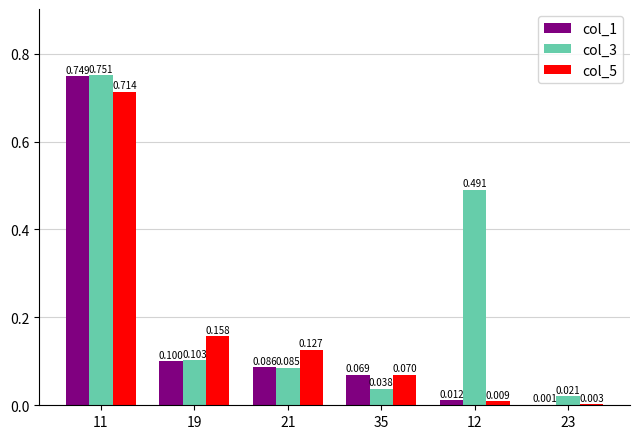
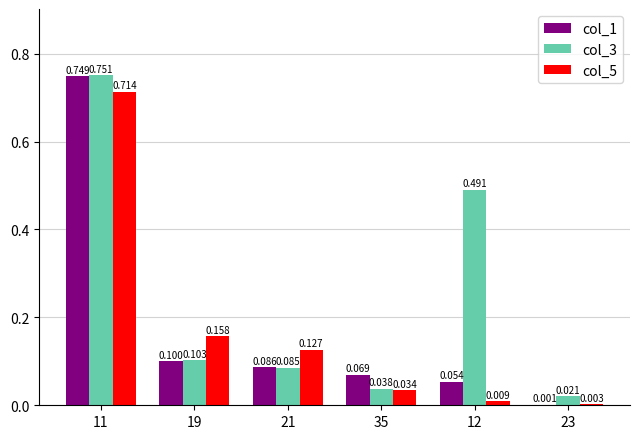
  {
    "col_1": {
      "11": 0.749,
      "19": 0.100,
      "21": 0.086,
      "35": 0.069,
-     "12": 0.012,
+     "12": 0.054,
      "23": 0.001
    },
    "col_3": {
      "11": 0.751,
      "19": 0.103,
      "21": 0.085,
      "35": 0.038,
      "12": 0.491,
      "23": 0.021
    },
    "col_5": {
      "11": 0.714,
      "19": 0.158,
      "21": 0.127,
-     "35": 0.070,
+     "35": 0.034,
      "12": 0.009,
      "23": 0.003
    }
  }
